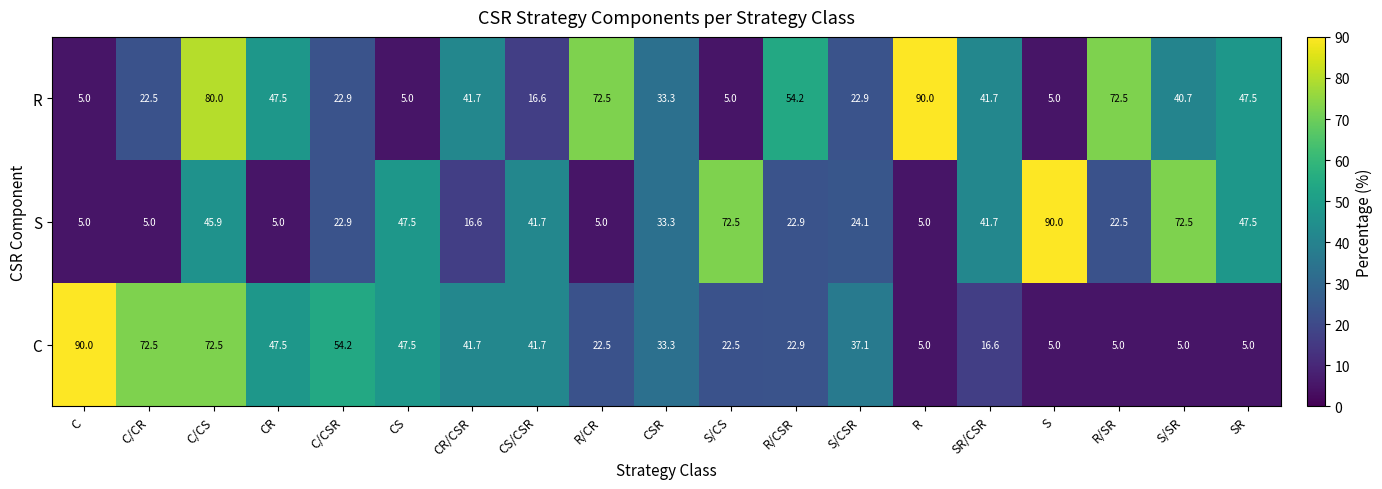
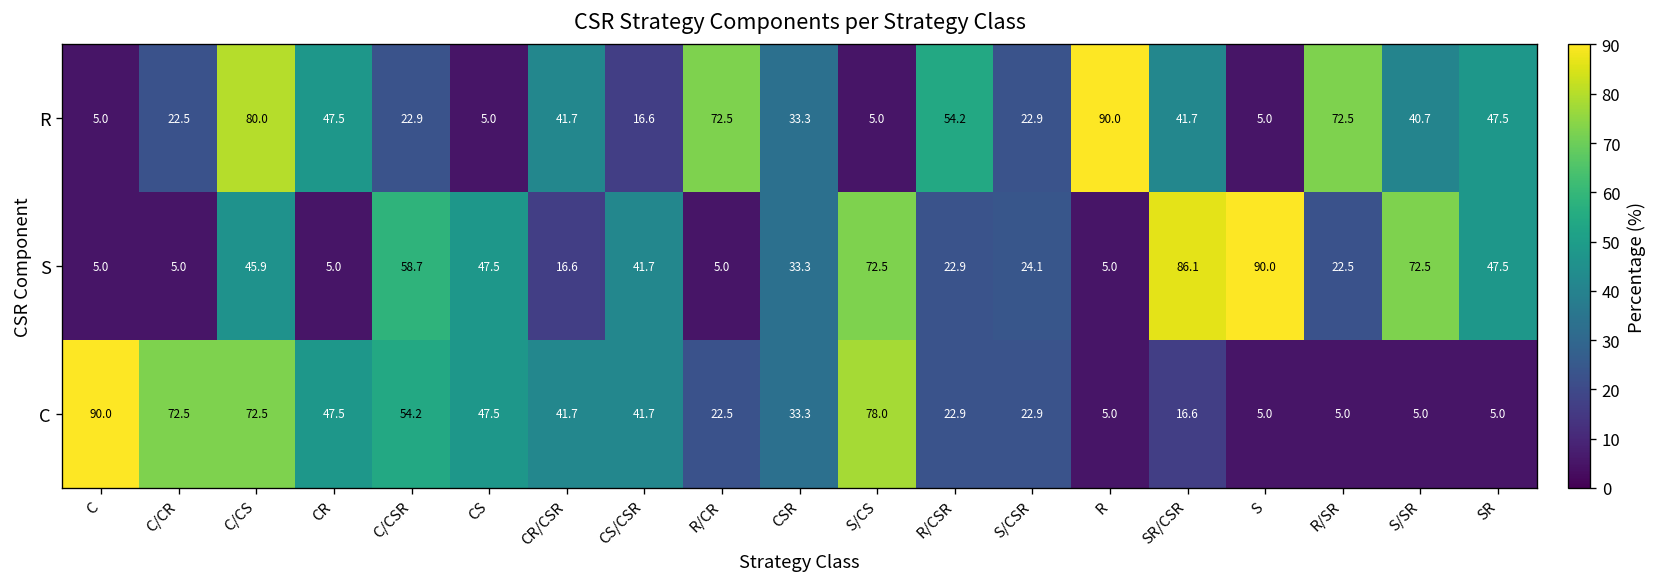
  {
    "R": {
      "C": 5.0,
      "C/CR": 22.5,
      "C/CS": 80.0,
      "CR": 47.5,
      "C/CSR": 22.9,
      "CS": 5.0,
      "CR/CSR": 41.7,
      "CS/CSR": 16.6,
      "R/CR": 72.5,
      "CSR": 33.3,
      "S/CS": 5.0,
      "R/CSR": 54.2,
      "S/CSR": 22.9,
      "R": 90.0,
      "SR/CSR": 41.7,
      "S": 5.0,
      "R/SR": 72.5,
      "S/SR": 40.7,
      "SR": 47.5
    },
    "S": {
      "C": 5.0,
      "C/CR": 5.0,
      "C/CS": 45.9,
      "CR": 5.0,
-     "C/CSR": 22.9,
+     "C/CSR": 58.7,
      "CS": 47.5,
      "CR/CSR": 16.6,
      "CS/CSR": 41.7,
      "R/CR": 5.0,
      "CSR": 33.3,
      "S/CS": 72.5,
      "R/CSR": 22.9,
      "S/CSR": 24.1,
      "R": 5.0,
-     "SR/CSR": 41.7,
+     "SR/CSR": 86.1,
      "S": 90.0,
      "R/SR": 22.5,
      "S/SR": 72.5,
      "SR": 47.5
    },
    "C": {
      "C": 90.0,
      "C/CR": 72.5,
      "C/CS": 72.5,
      "CR": 47.5,
      "C/CSR": 54.2,
      "CS": 47.5,
      "CR/CSR": 41.7,
      "CS/CSR": 41.7,
      "R/CR": 22.5,
      "CSR": 33.3,
-     "S/CS": 22.5,
+     "S/CS": 78.0,
      "R/CSR": 22.9,
-     "S/CSR": 37.1,
+     "S/CSR": 22.9,
      "R": 5.0,
      "SR/CSR": 16.6,
      "S": 5.0,
      "R/SR": 5.0,
      "S/SR": 5.0,
      "SR": 5.0
    }
  }
